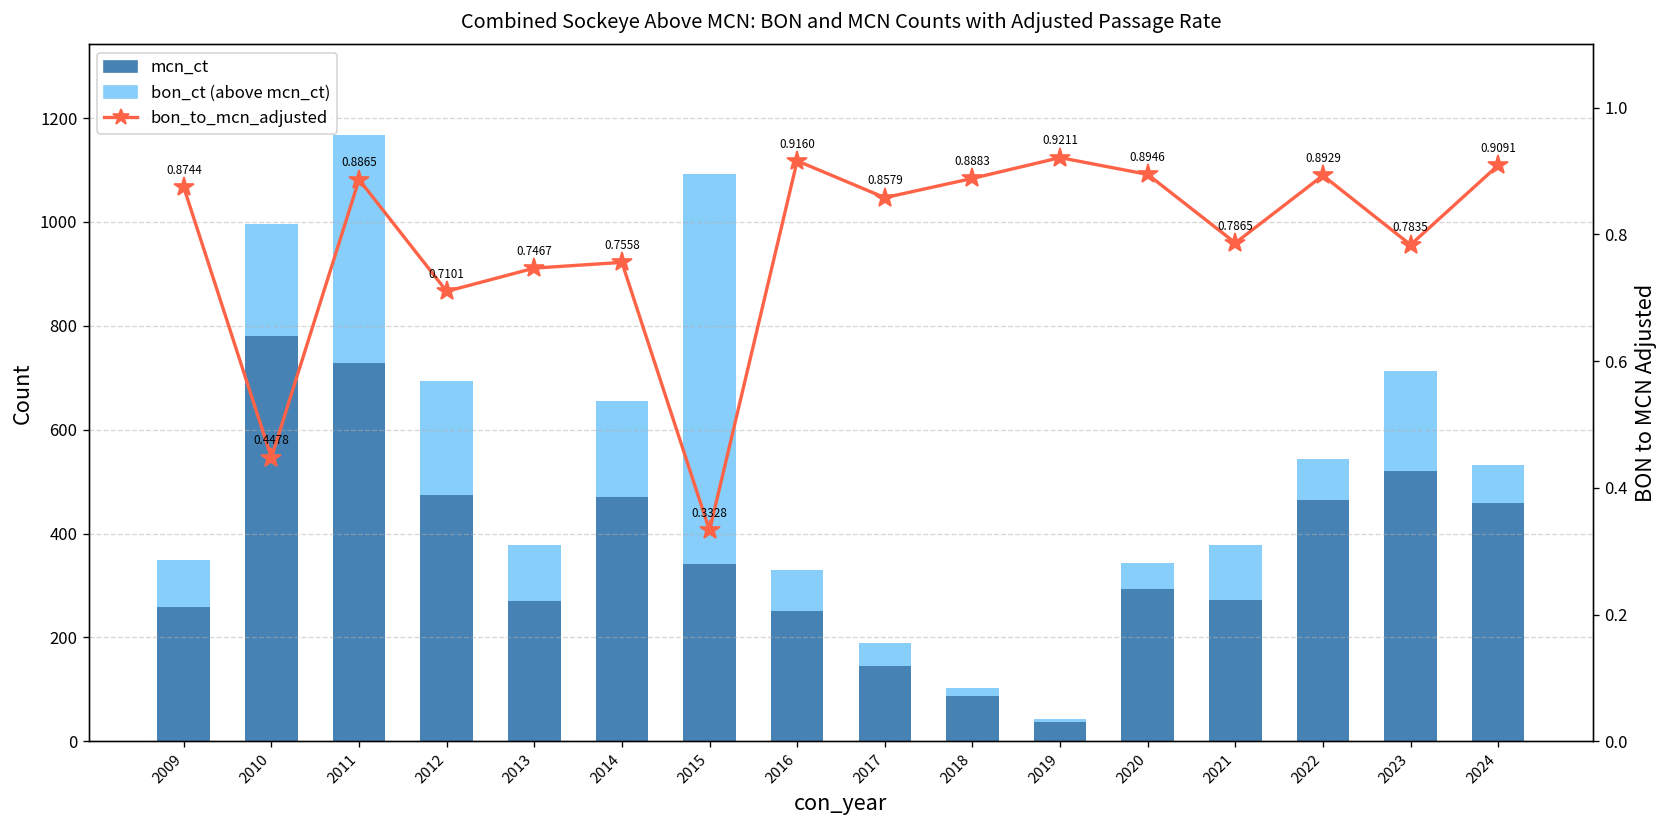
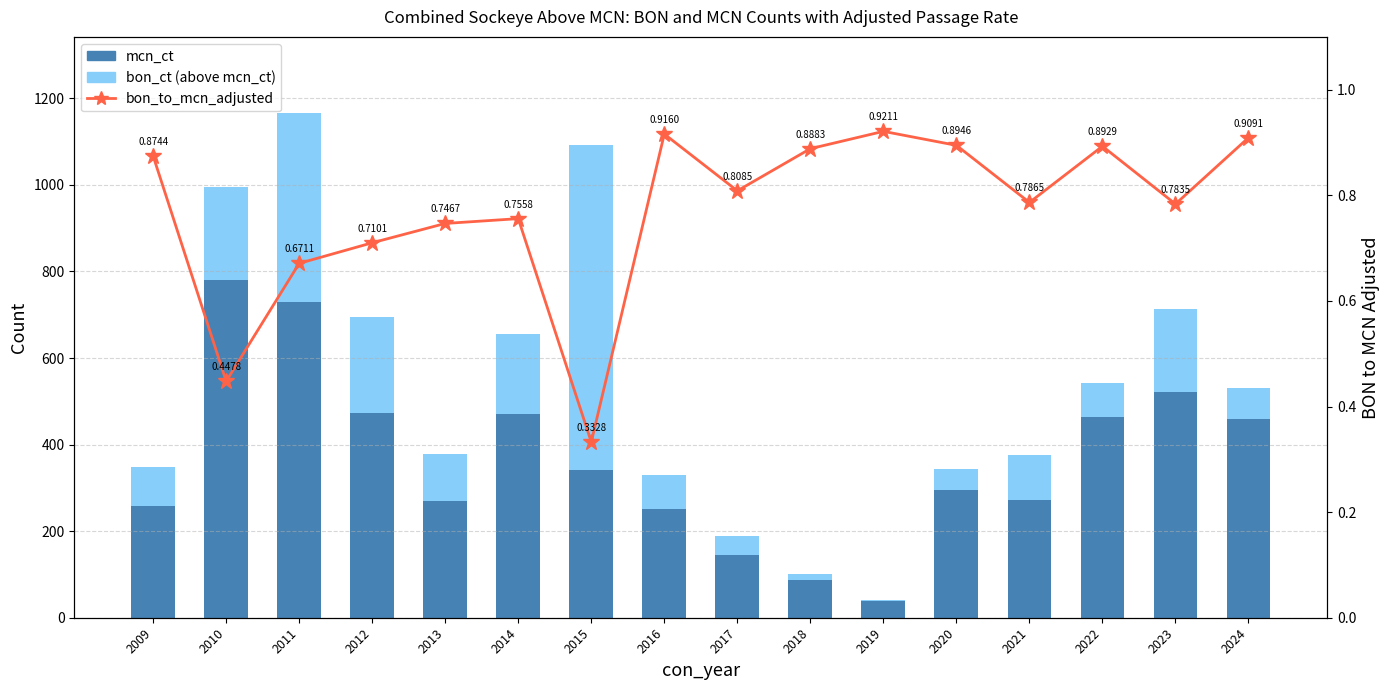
  {
    "bon_to_mcn_adjusted": {
      "2009": 0.8744,
      "2010": 0.4478,
-     "2011": 0.8865,
+     "2011": 0.6711,
      "2012": 0.7101,
      "2013": 0.7467,
      "2014": 0.7558,
      "2015": 0.3328,
      "2016": 0.9160,
-     "2017": 0.8579,
+     "2017": 0.8085,
      "2018": 0.8883,
      "2019": 0.9211,
      "2020": 0.8946,
      "2021": 0.7865,
      "2022": 0.8929,
      "2023": 0.7835,
      "2024": 0.9091
    }
  }
